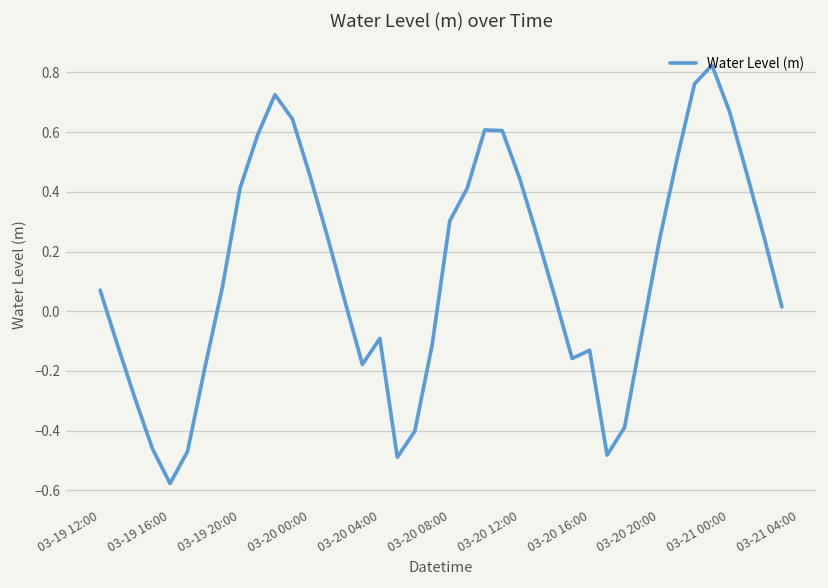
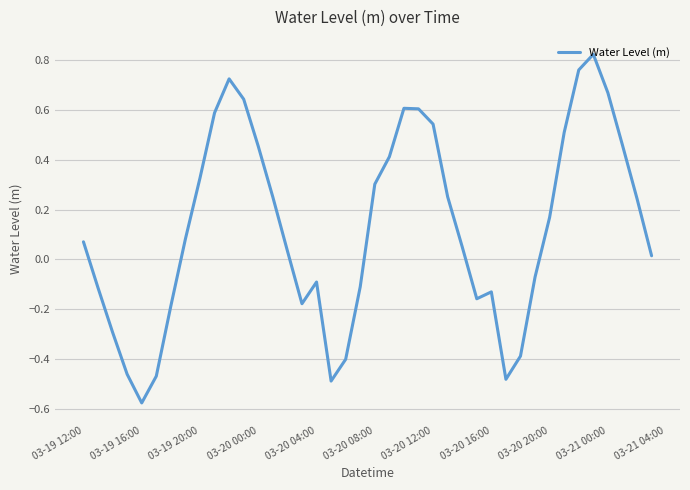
  {
    "03-19 12:00": 0.07,
    "03-19 16:00": -0.58,
-   "03-19 20:00": 0.41,
+   "03-19 20:00": 0.33,
    "03-20 00:00": 0.45,
    "03-20 04:00": -0.09,
    "03-20 08:00": 0.30,
-   "03-20 12:00": 0.44,
+   "03-20 12:00": 0.54,
    "03-20 16:00": -0.13,
-   "03-20 20:00": 0.24,
+   "03-20 20:00": 0.17,
    "03-21 00:00": 0.67
  }
